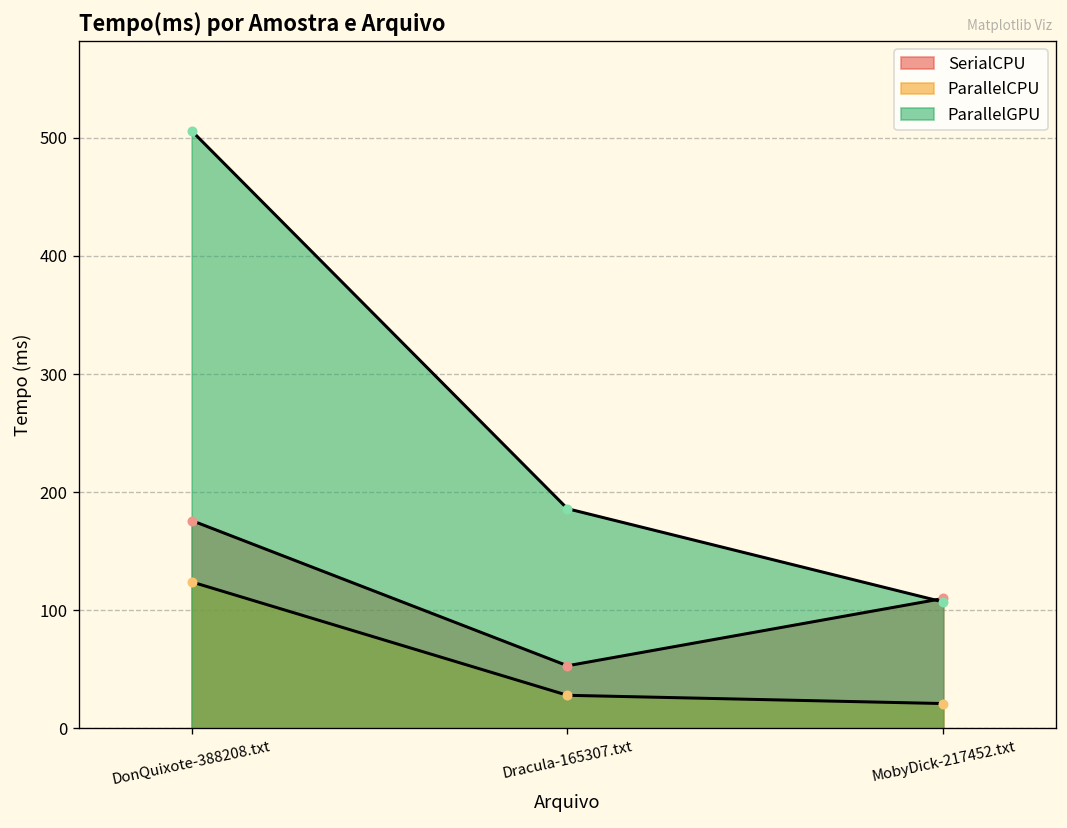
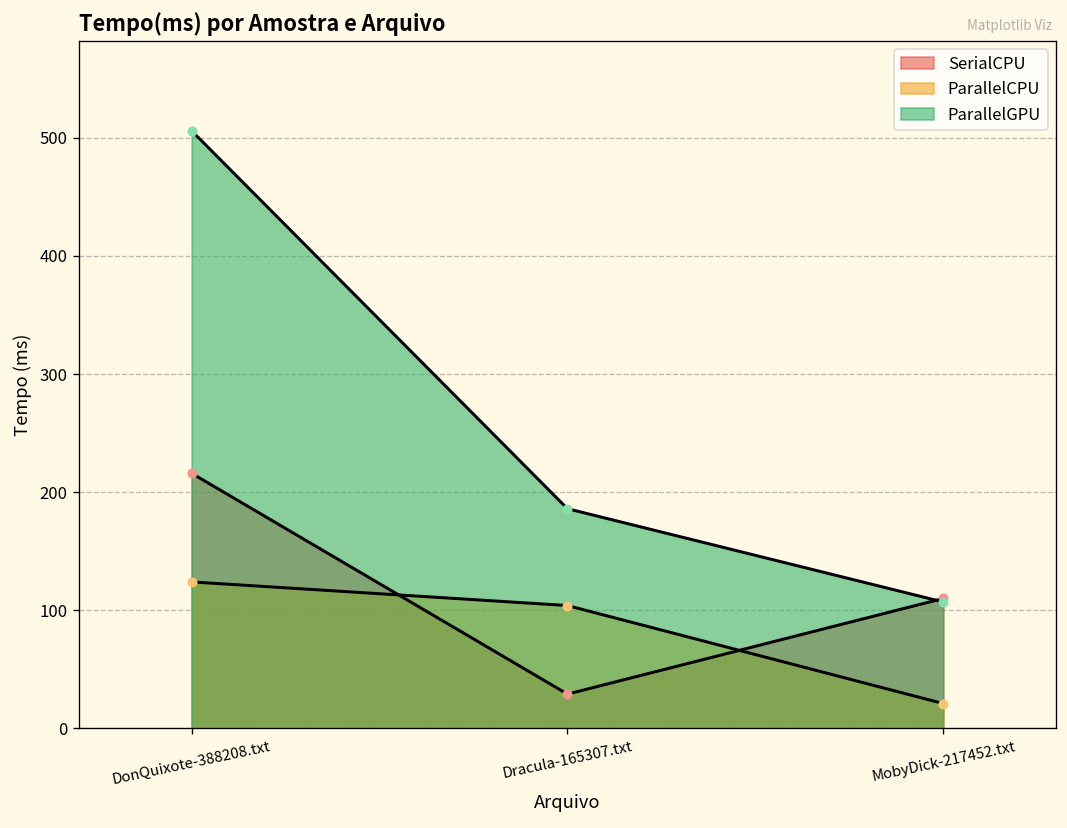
  {
    "SerialCPU": {
-     "DonQuixote-388208.txt": 180,
-     "Dracula-165307.txt": 50,
+     "DonQuixote-388208.txt": 220,
+     "Dracula-165307.txt": 30,
      "MobyDick-217452.txt": 110
    },
    "ParallelCPU": {
      "DonQuixote-388208.txt": 120,
-     "Dracula-165307.txt": 30,
+     "Dracula-165307.txt": 100,
      "MobyDick-217452.txt": 20
    },
    "ParallelGPU": {
      "DonQuixote-388208.txt": 510,
      "Dracula-165307.txt": 190,
      "MobyDick-217452.txt": 110
    }
  }
